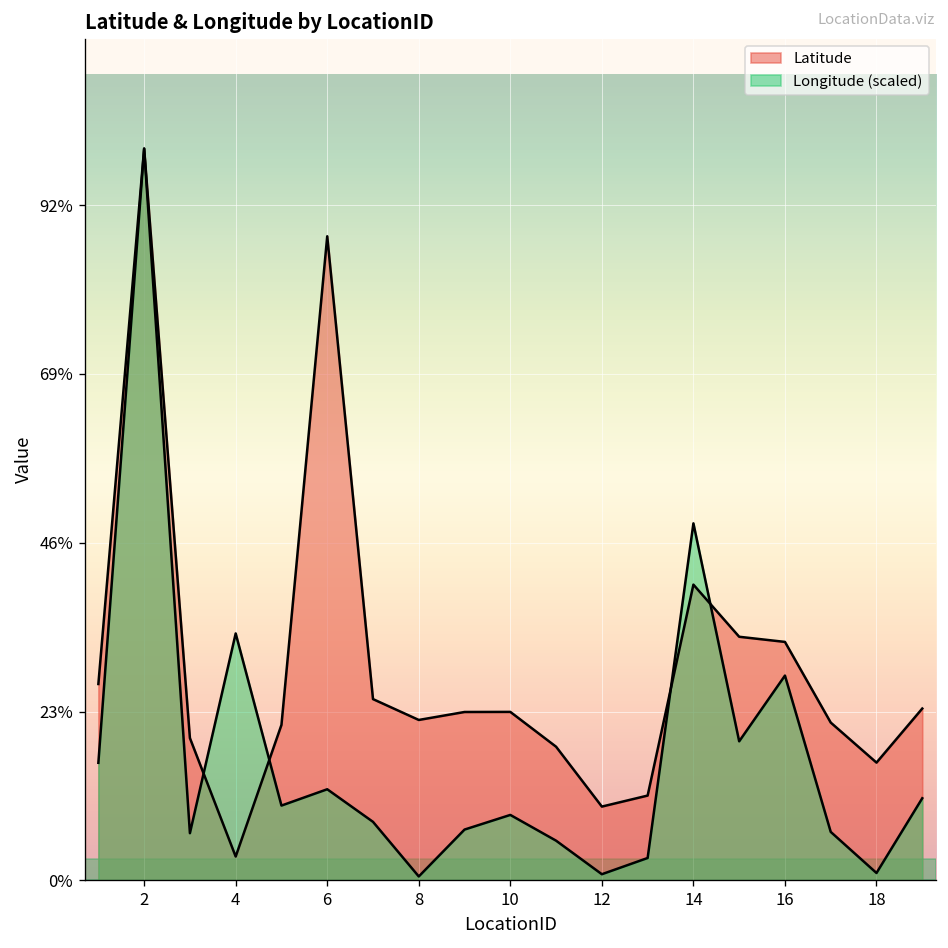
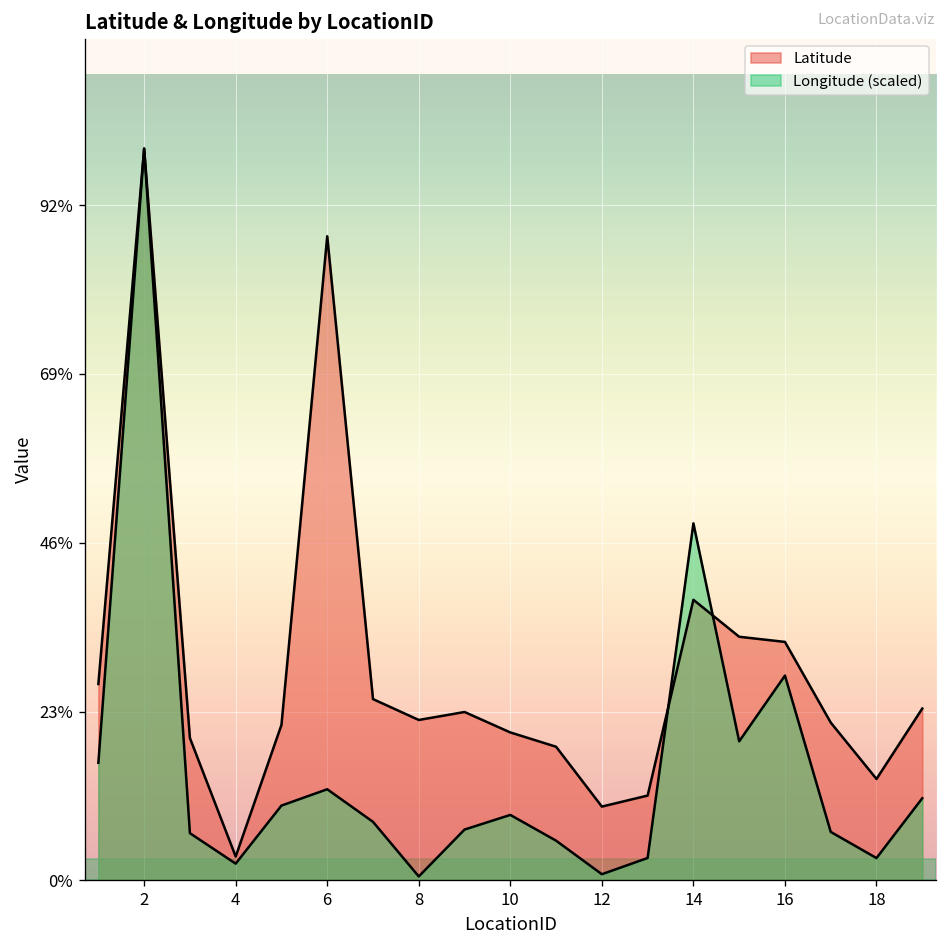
  {
    "Latitude": {
      "4": "3%",
      "6": "88%",
      "8": "22%",
-     "10": "23%",
+     "10": "20%",
      "12": "10%",
-     "14": "40%",
+     "14": "38%",
      "16": "32%",
-     "18": "16%"
+     "18": "14%"
    },
    "Longitude (scaled)": {
-     "4": "34%",
+     "4": "2%",
      "6": "12%",
      "8": "1%",
      "10": "9%",
      "12": "1%",
      "14": "49%",
      "16": "28%",
-     "18": "1%"
+     "18": "3%"
    }
  }
